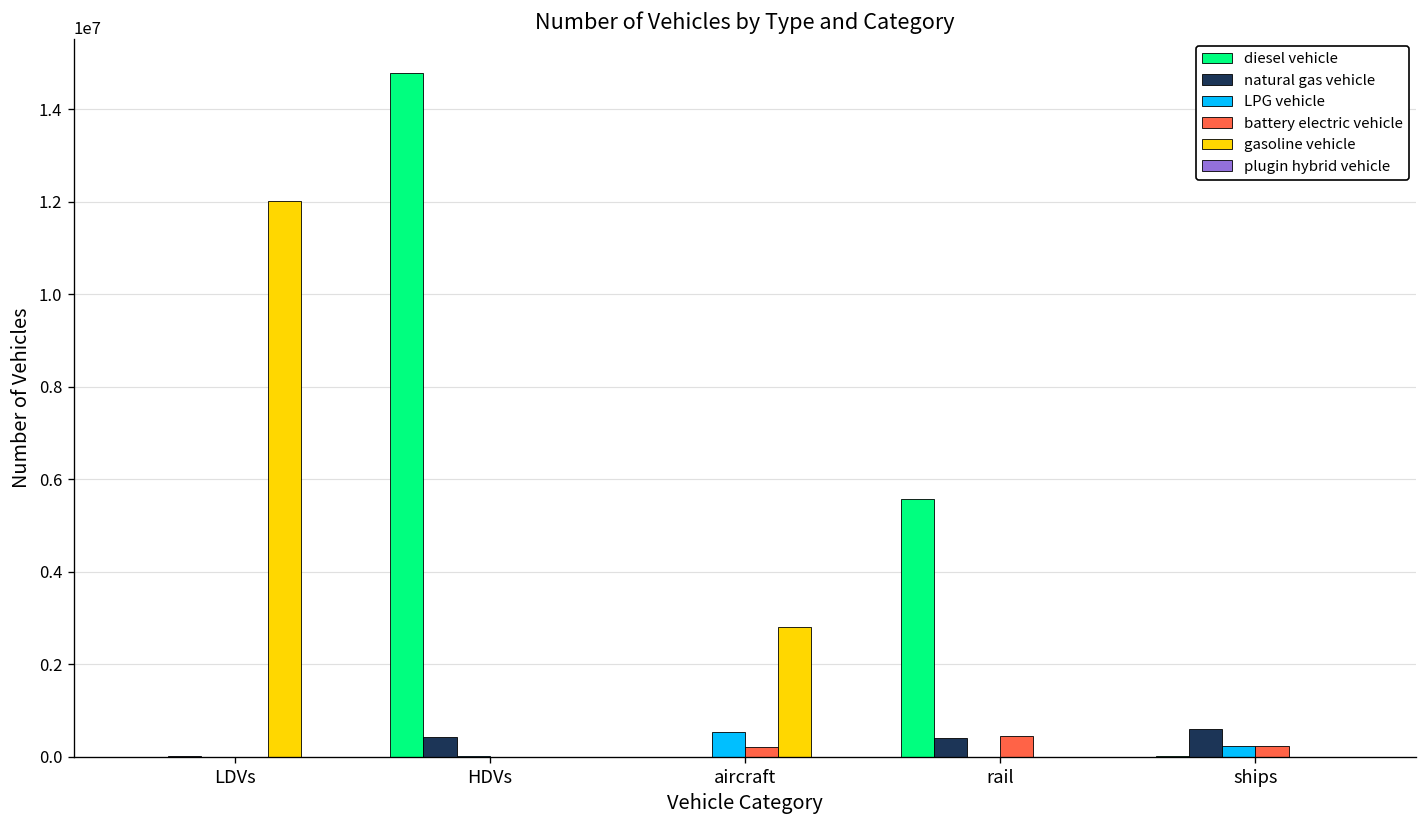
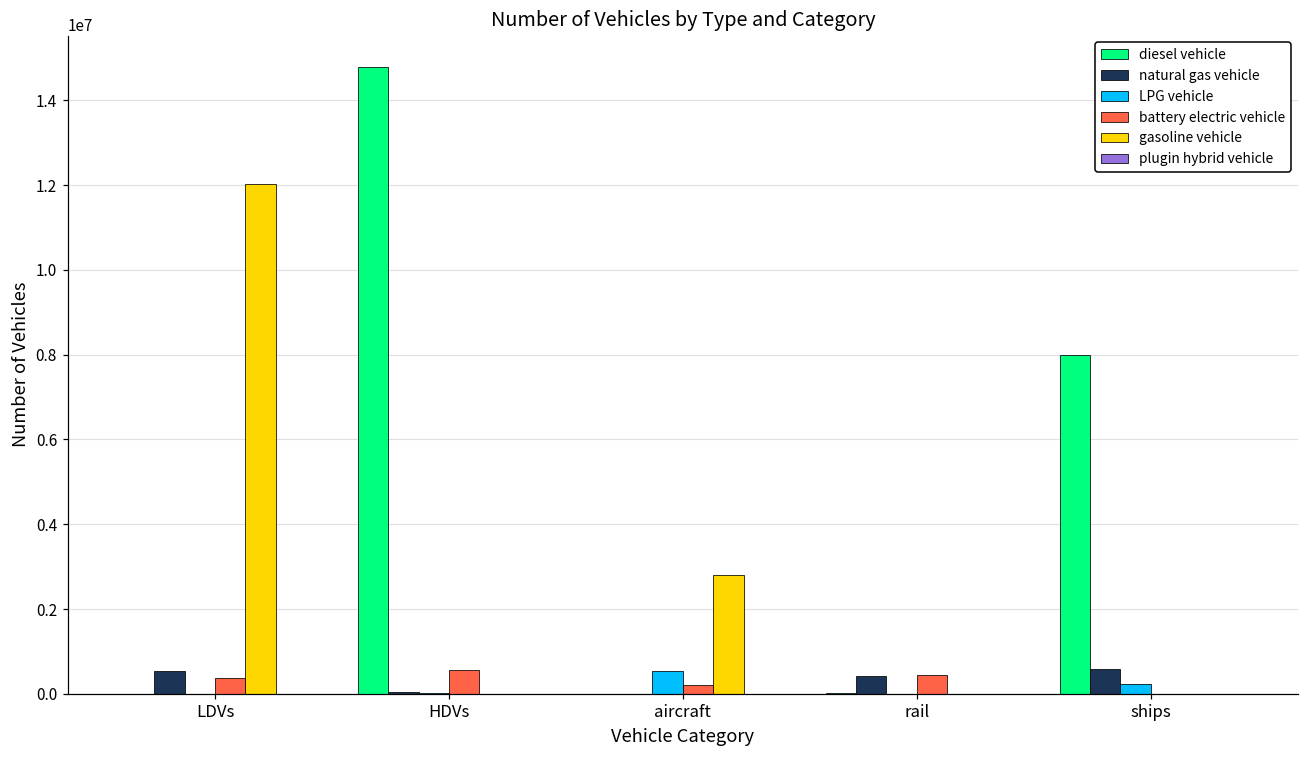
  {
    "diesel vehicle": {
      "LDVs": 0,
      "HDVs": 14800000,
-     "rail": 5600000,
-     "ships": 0
+     "rail": 0,
+     "ships": 8000000
    },
    "natural gas vehicle": {
-     "LDVs": 0,
-     "HDVs": 400000,
+     "LDVs": 500000,
+     "HDVs": 0,
      "aircraft": 0,
      "rail": 400000,
      "ships": 600000
    },
    "LPG vehicle": {
      "aircraft": 500000,
      "rail": 0,
      "ships": 200000
    },
    "battery electric vehicle": {
-     "LDVs": 0,
-     "HDVs": 0,
+     "LDVs": 400000,
+     "HDVs": 600000,
      "aircraft": 200000,
      "rail": 400000,
-     "ships": 200000
+     "ships": 0
    },
    "gasoline vehicle": {
      "LDVs": 12000000,
      "HDVs": 0,
      "aircraft": 2800000,
      "rail": 0,
      "ships": 0
    },
    "plugin hybrid vehicle": {
      "LDVs": 0,
      "aircraft": 0,
      "rail": 0,
      "ships": 0
    }
  }
